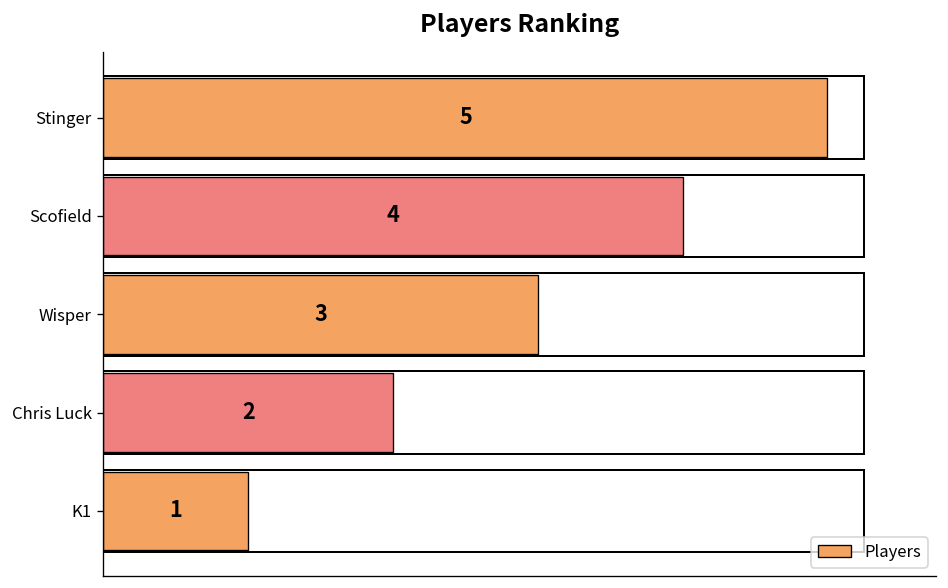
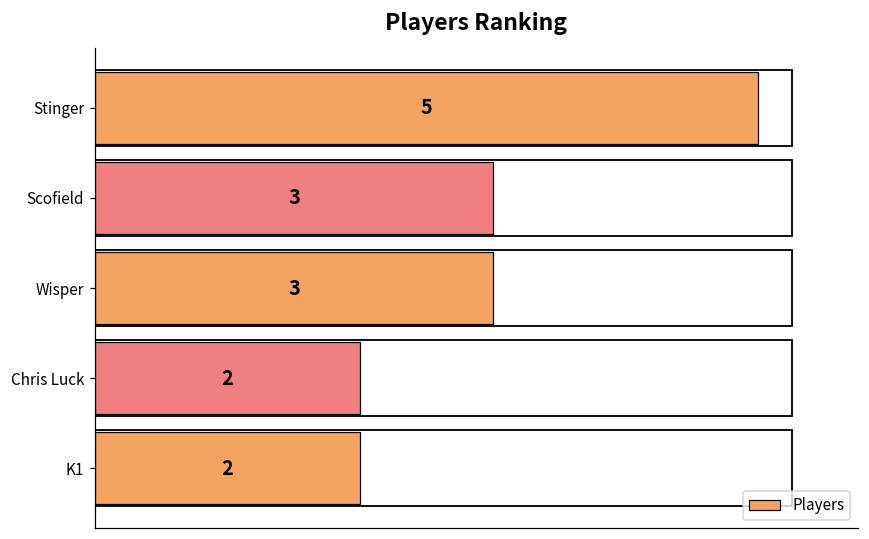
  {
    "Players": {
      "Stinger": 5,
-     "Scofield": 4,
+     "Scofield": 3,
      "Wisper": 3,
      "Chris Luck": 2,
-     "K1": 1
+     "K1": 2
    }
  }
